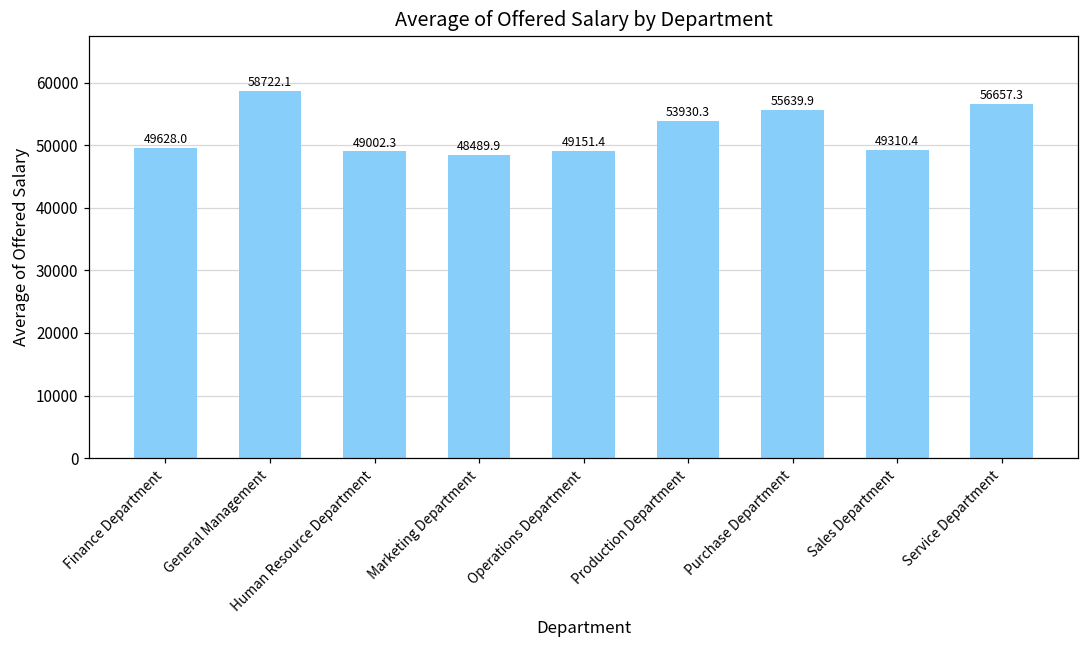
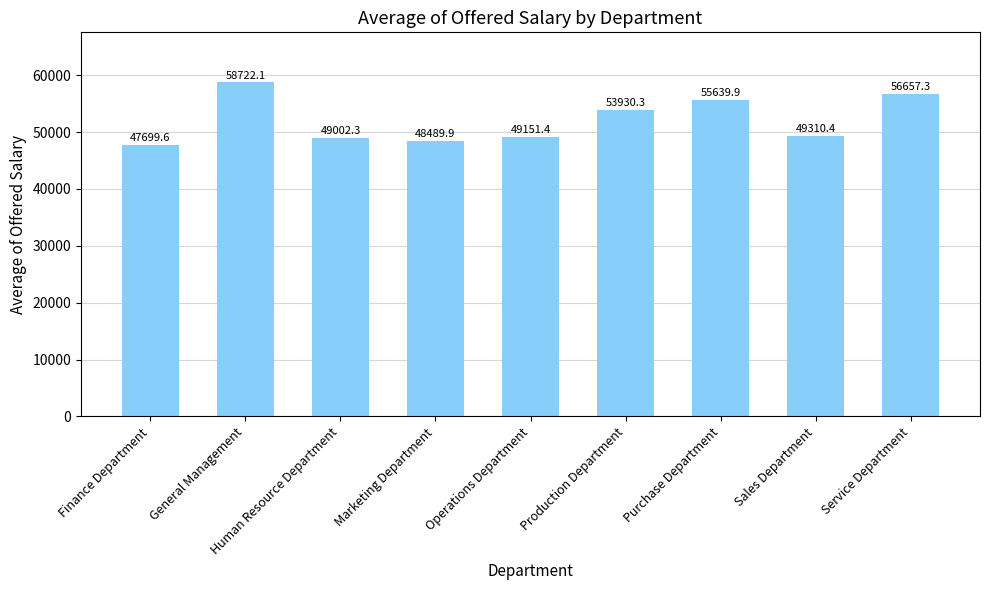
  {
-   "Finance Department": 49628.0,
+   "Finance Department": 47699.6,
    "General Management": 58722.1,
    "Human Resource Department": 49002.3,
    "Marketing Department": 48489.9,
    "Operations Department": 49151.4,
    "Production Department": 53930.3,
    "Purchase Department": 55639.9,
    "Sales Department": 49310.4,
    "Service Department": 56657.3
  }
